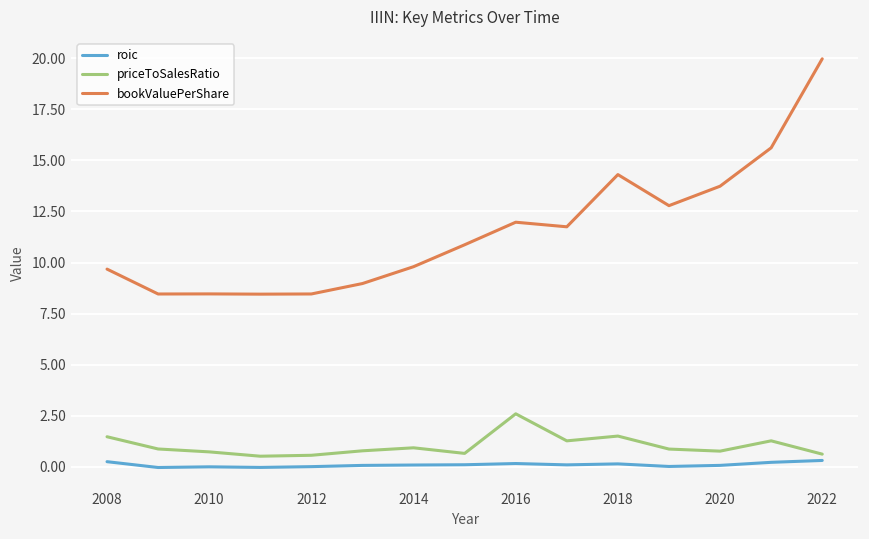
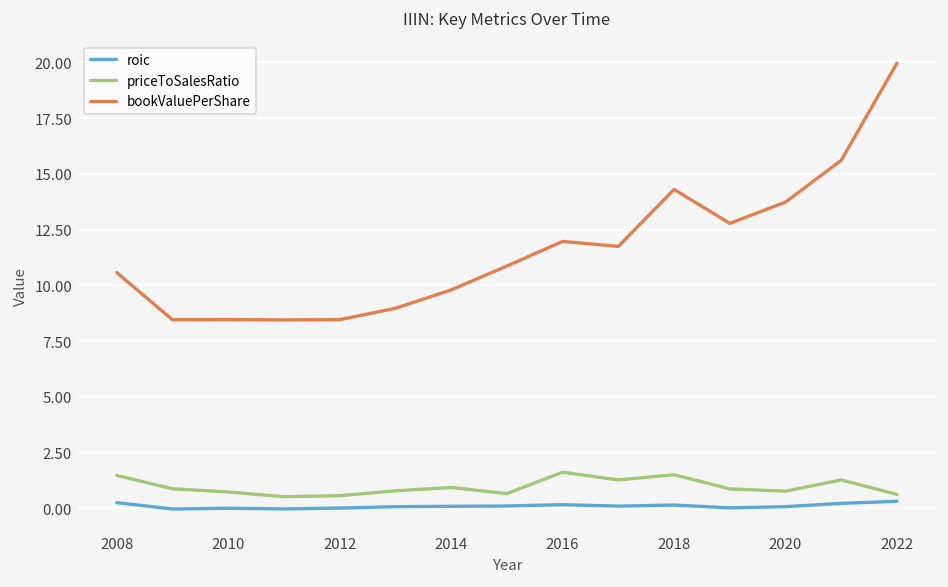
  {
    "roic": {
      "2008": 0.3,
      "2010": 0.0,
      "2012": 0.0,
      "2014": 0.1,
      "2016": 0.2,
      "2018": 0.1,
      "2020": 0.1,
      "2022": 0.3
    },
    "priceToSalesRatio": {
      "2008": 1.5,
      "2010": 0.7,
      "2012": 0.6,
      "2014": 0.9,
-     "2016": 2.6,
+     "2016": 1.6,
      "2018": 1.5,
      "2020": 0.8,
      "2022": 0.6
    },
    "bookValuePerShare": {
-     "2008": 9.7,
+     "2008": 10.6,
      "2010": 8.5,
      "2012": 8.5,
      "2014": 9.8,
      "2016": 12.0,
      "2018": 14.3,
      "2020": 13.7,
      "2022": 20.0
    }
  }
